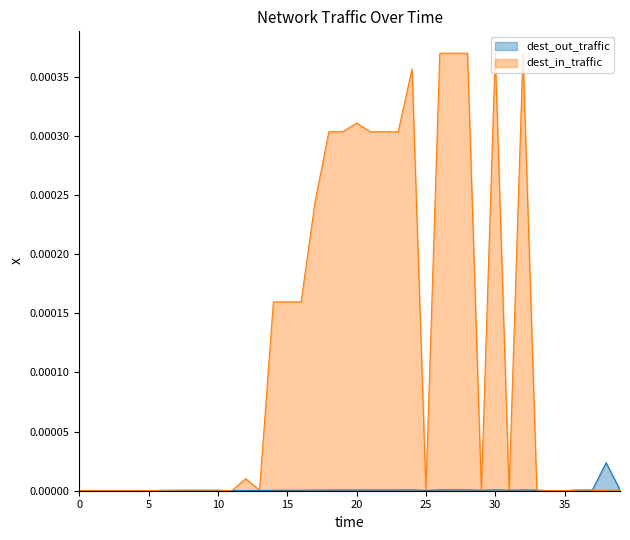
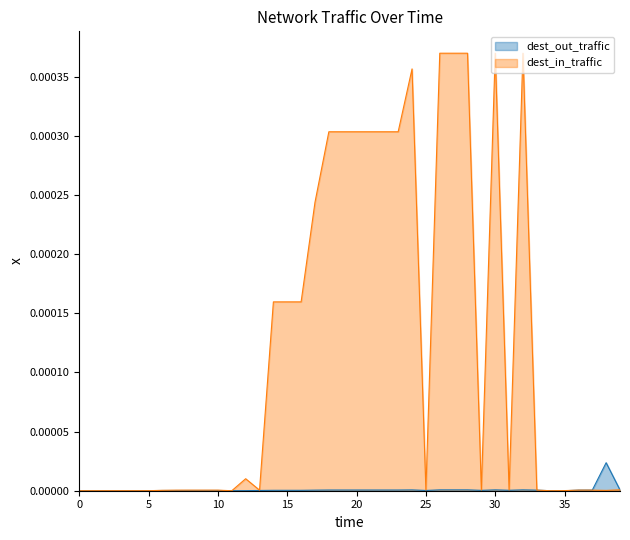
  {
    "dest_out_traffic": {
      "15": 0.000000,
      "20": 0.000001,
      "30": 0.000001
    },
    "dest_in_traffic": {
      "15": 0.000160,
-     "20": 0.000311
+     "20": 0.000304
    }
  }
